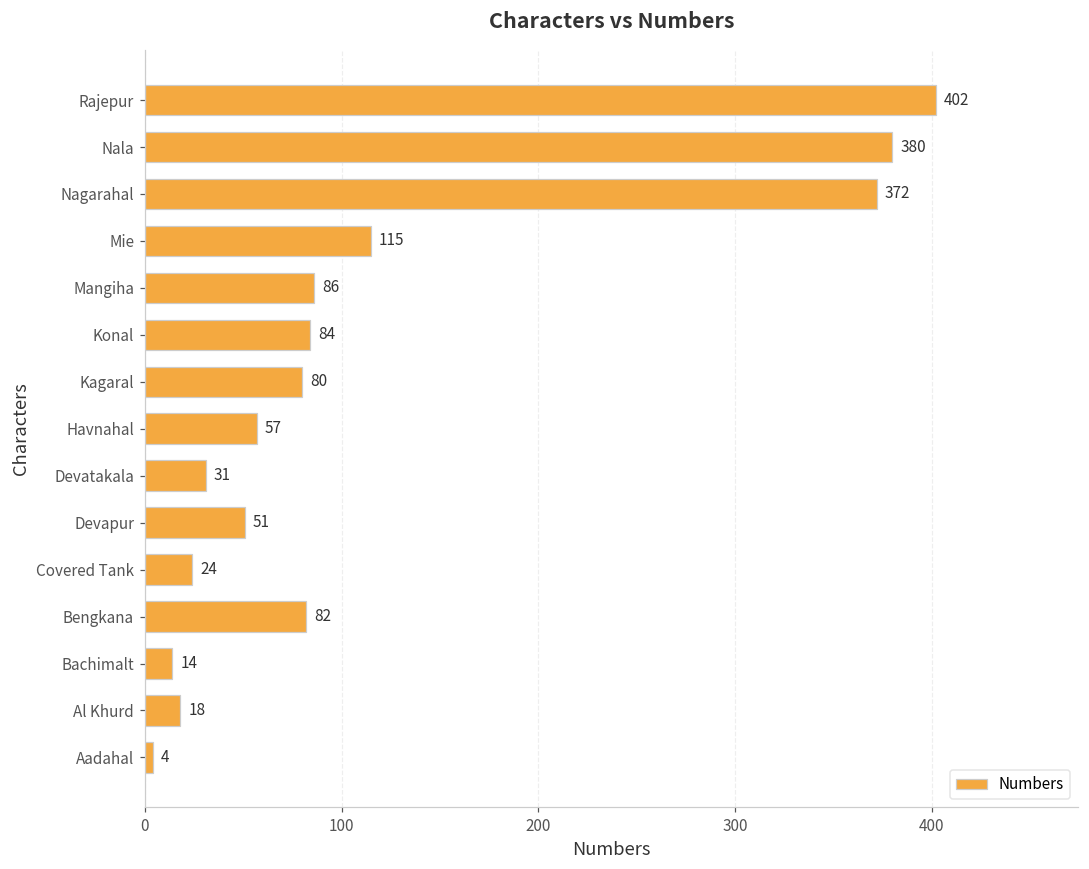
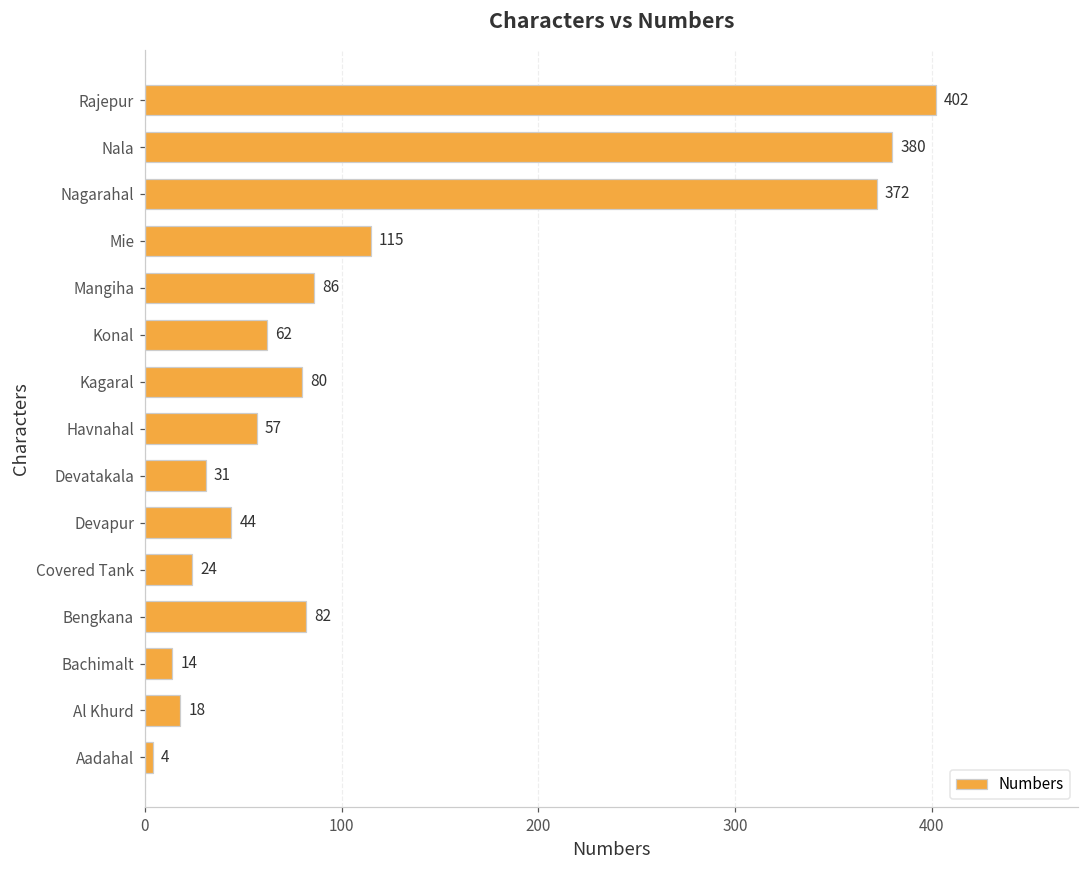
  {
    "Rajepur": 402,
    "Nala": 380,
    "Nagarahal": 372,
    "Mie": 115,
    "Mangiha": 86,
-   "Konal": 84,
+   "Konal": 62,
    "Kagaral": 80,
    "Havnahal": 57,
    "Devatakala": 31,
-   "Devapur": 51,
+   "Devapur": 44,
    "Covered Tank": 24,
    "Bengkana": 82,
    "Bachimalt": 14,
    "Al Khurd": 18,
    "Aadahal": 4
  }
